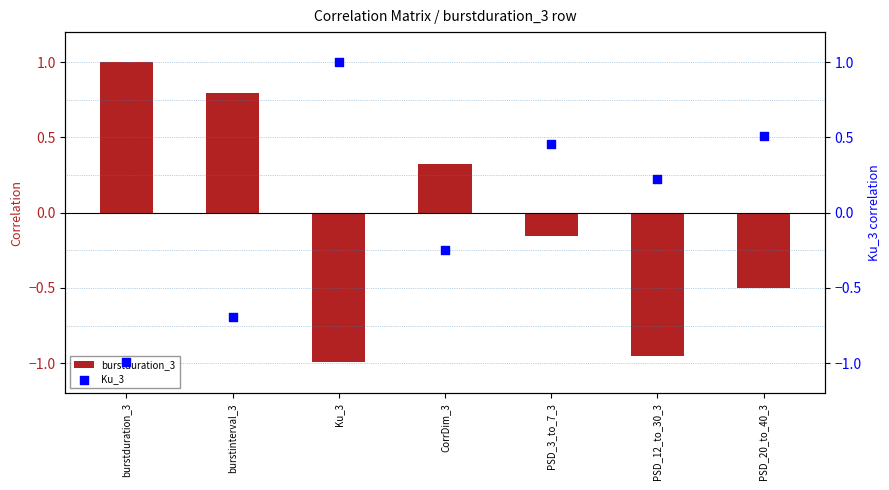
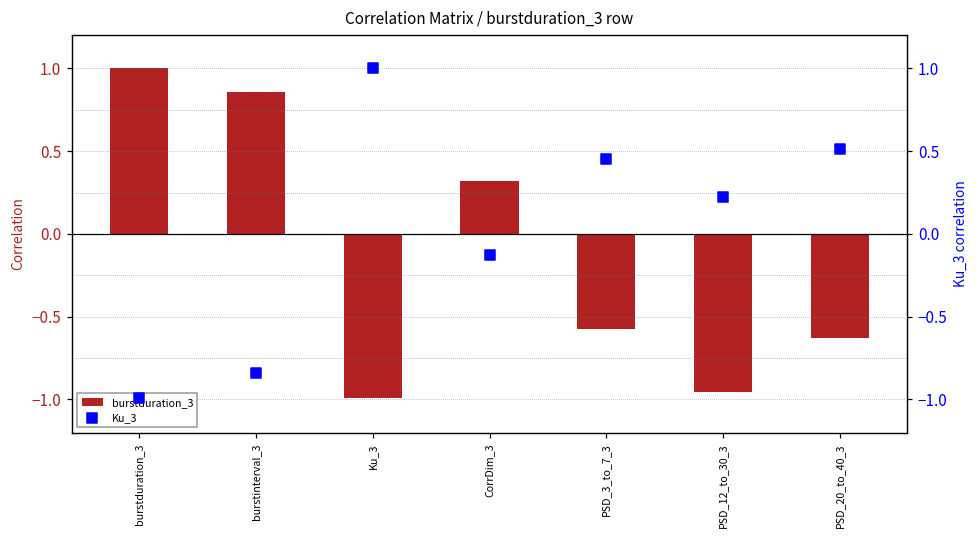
  {
    "burstduration_3": {
      "burstduration_3": 1.00,
-     "burstinterval_3": 0.80,
+     "burstinterval_3": 0.86,
      "Ku_3": -0.99,
      "CorrDim_3": 0.32,
-     "PSD_3_to_7_3": -0.15,
+     "PSD_3_to_7_3": -0.57,
      "PSD_12_to_30_3": -0.95,
-     "PSD_20_to_40_3": -0.50
+     "PSD_20_to_40_3": -0.63
    },
    "Ku_3": {
-     "burstinterval_3": -0.69,
-     "CorrDim_3": -0.25
+     "burstinterval_3": -0.84,
+     "CorrDim_3": -0.13
    }
  }
